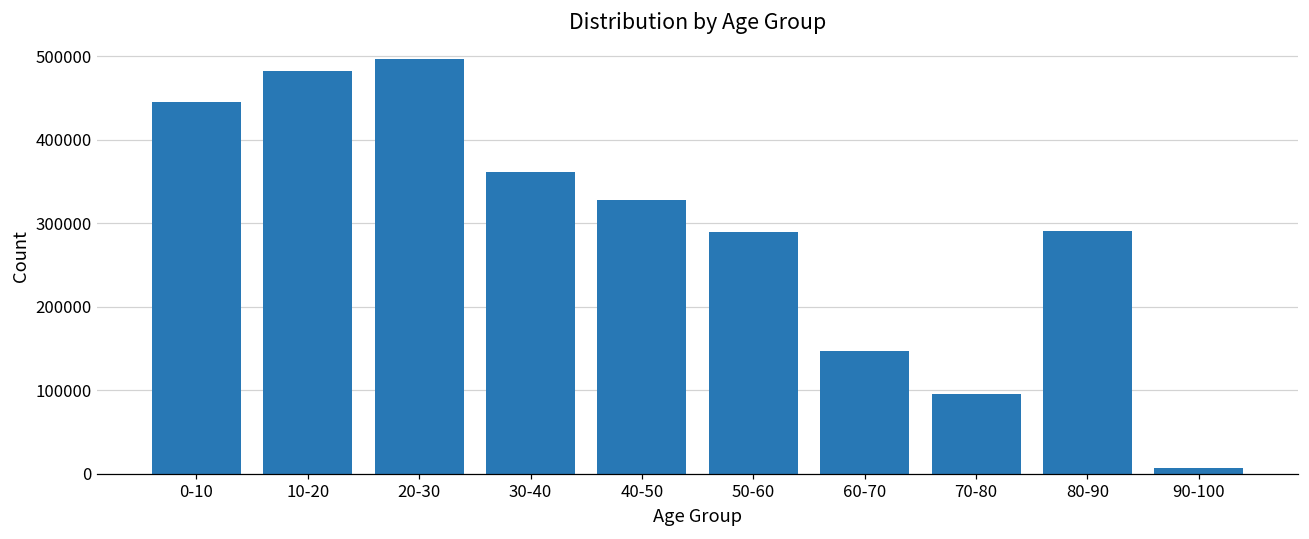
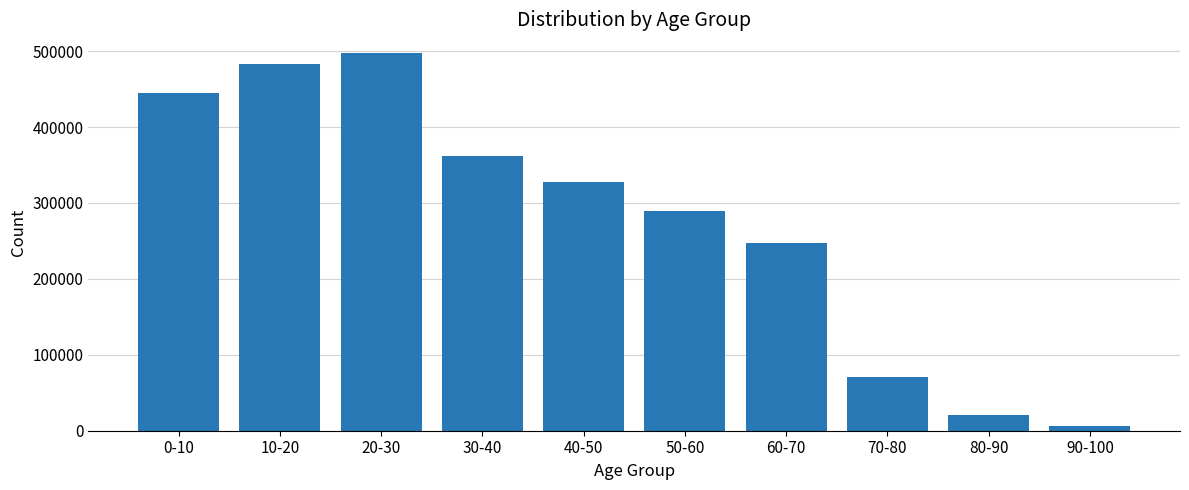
  {
    "0-10": 440000,
    "10-20": 480000,
    "20-30": 500000,
    "30-40": 360000,
    "40-50": 330000,
    "50-60": 290000,
-   "60-70": 150000,
-   "70-80": 100000,
-   "80-90": 290000,
+   "60-70": 250000,
+   "70-80": 70000,
+   "80-90": 20000,
    "90-100": 10000
  }
